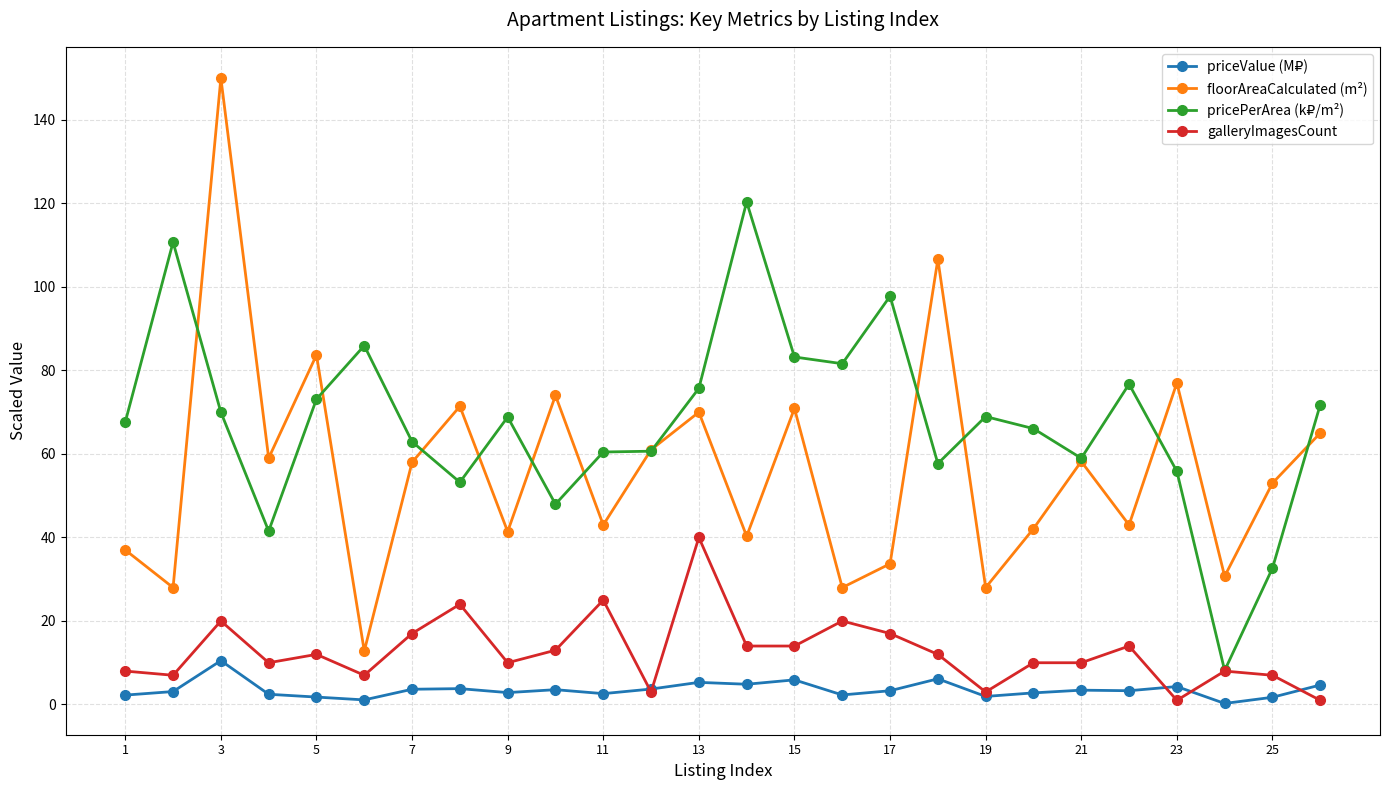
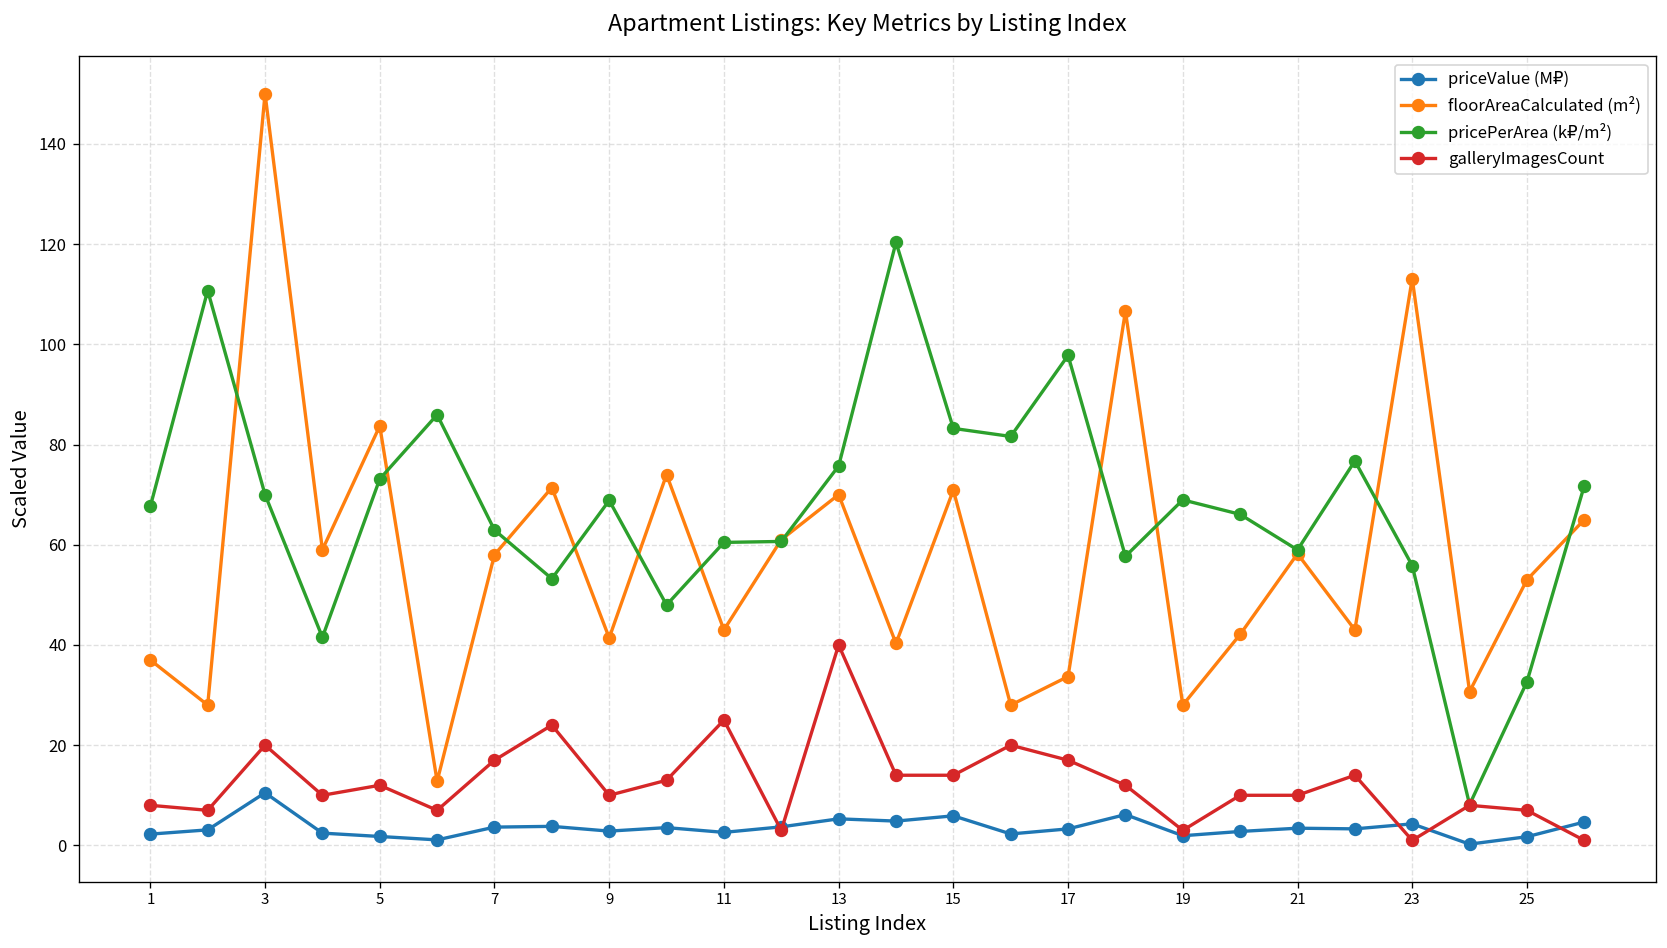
  {
    "priceValue (M₽)": {
      "1": 2,
      "3": 11,
      "5": 2,
      "7": 4,
      "9": 3,
      "11": 3,
      "13": 5,
      "15": 6,
      "17": 3,
      "19": 2,
      "21": 3,
      "23": 4,
      "25": 2
    },
    "floorAreaCalculated (m²)": {
      "1": 37,
      "3": 150,
      "5": 84,
      "7": 58,
      "9": 41,
      "11": 43,
      "13": 70,
      "15": 71,
      "17": 34,
      "19": 28,
      "21": 58,
-     "23": 77,
+     "23": 113,
      "25": 53
    },
    "pricePerArea (k₽/m²)": {
      "1": 68,
      "3": 70,
      "5": 73,
      "7": 63,
      "9": 69,
      "11": 60,
      "13": 76,
      "15": 83,
      "17": 98,
      "19": 69,
      "21": 59,
      "23": 56,
      "25": 33
    },
    "galleryImagesCount": {
      "1": 8,
      "3": 20,
      "5": 12,
      "7": 17,
      "9": 10,
      "11": 25,
      "13": 40,
      "15": 14,
      "17": 17,
      "19": 3,
      "21": 10,
      "23": 1,
      "25": 7
    }
  }
